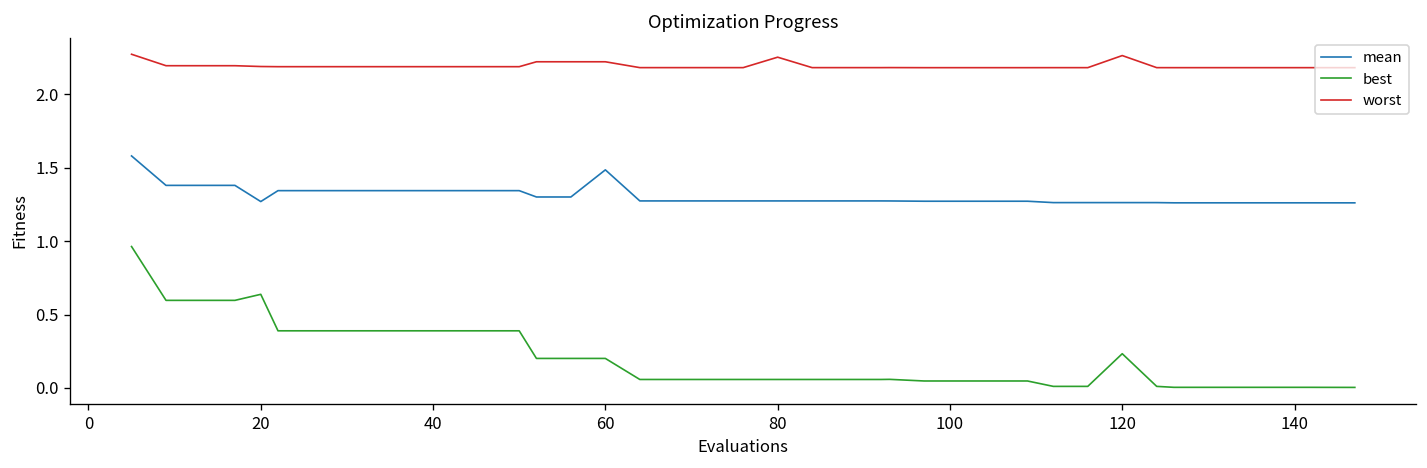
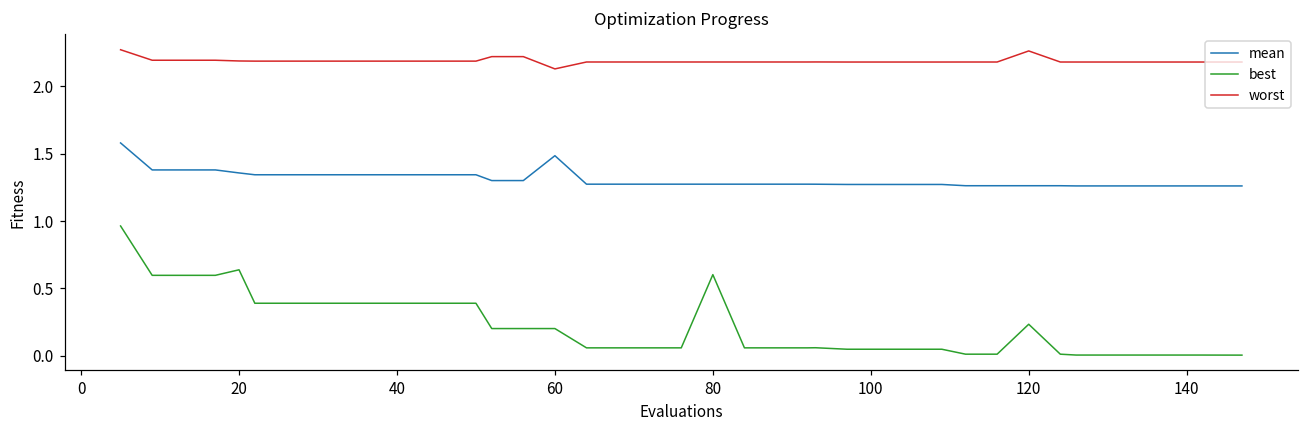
  {
    "mean": {
-     "20": 1.27,
+     "20": 1.36,
      "60": 1.49,
      "80": 1.27,
      "120": 1.26
    },
    "best": {
      "20": 0.64,
      "60": 0.20,
-     "80": 0.06,
+     "80": 0.60,
      "120": 0.23
    },
    "worst": {
      "20": 2.19,
-     "60": 2.22,
-     "80": 2.25,
+     "60": 2.13,
+     "80": 2.18,
      "120": 2.26
    }
  }
